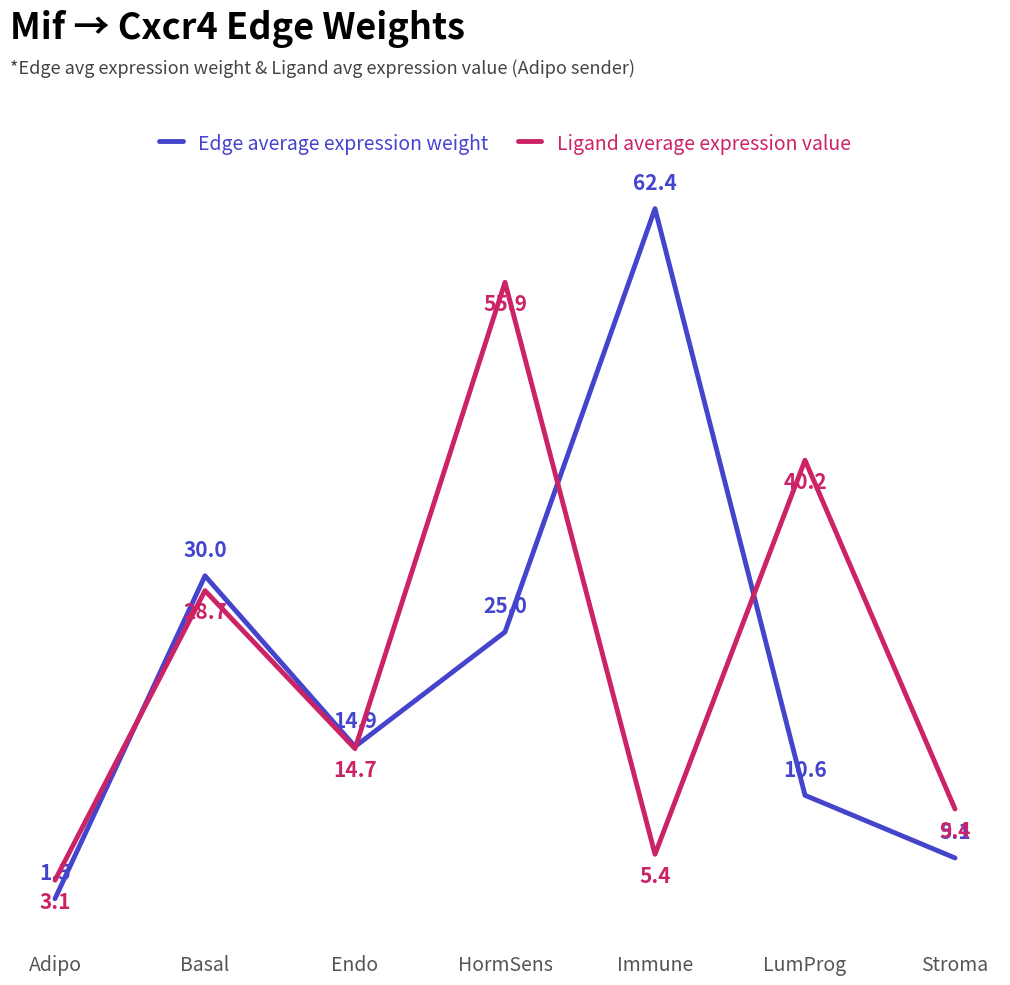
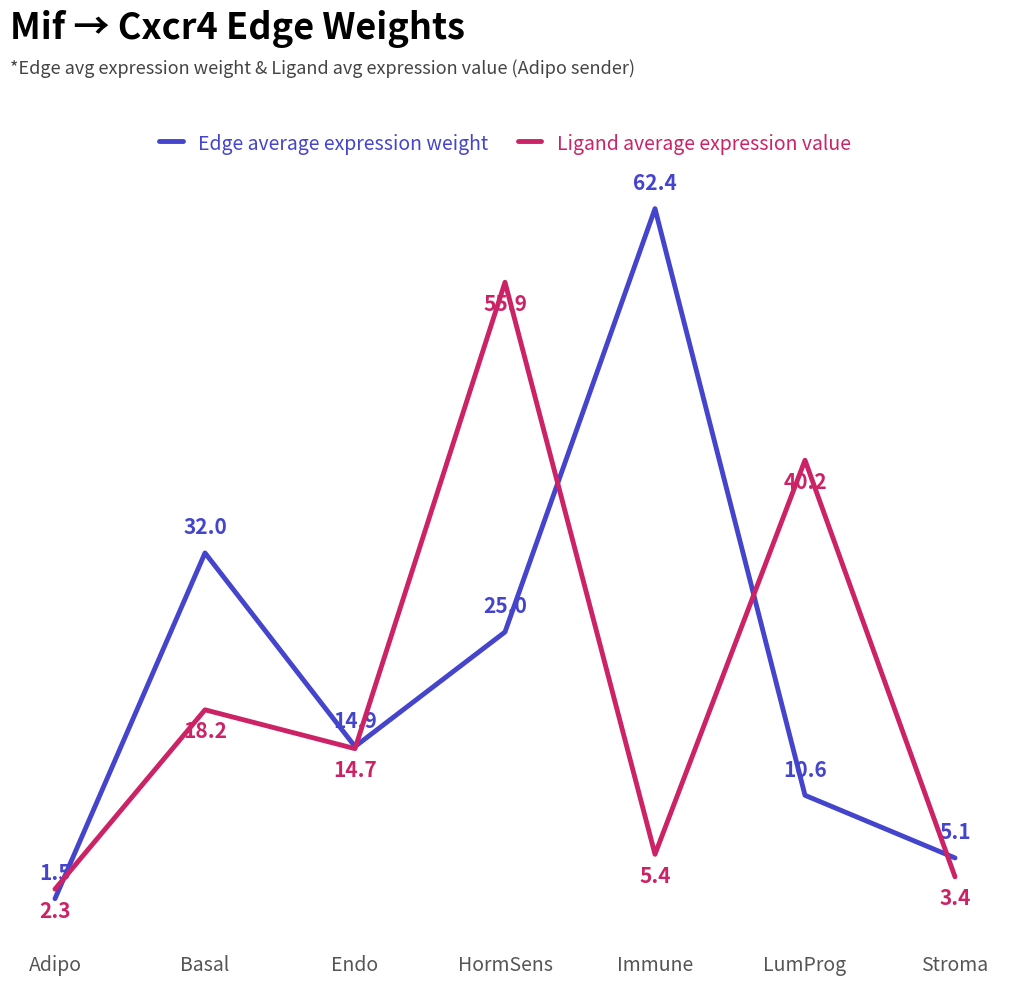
  {
    "Edge average expression weight": {
      "Adipo": 1.5,
-     "Basal": 30.0,
+     "Basal": 32.0,
      "HormSens": 25.0,
      "Immune": 62.4,
      "LumProg": 10.6,
      "Stroma": 5.1
    },
    "Ligand average expression value": {
-     "Adipo": 3.1,
-     "Basal": 28.7,
+     "Adipo": 2.3,
+     "Basal": 18.2,
      "HormSens": 55.9,
      "Immune": 5.4,
      "LumProg": 40.2,
-     "Stroma": 9.4
+     "Stroma": 3.4
    }
  }
